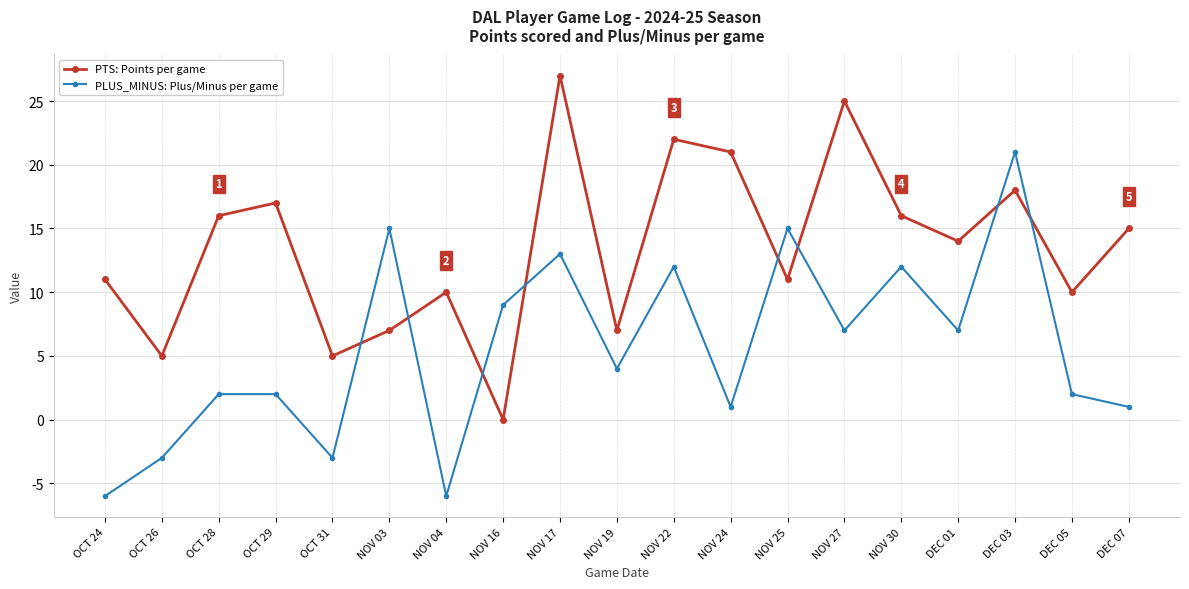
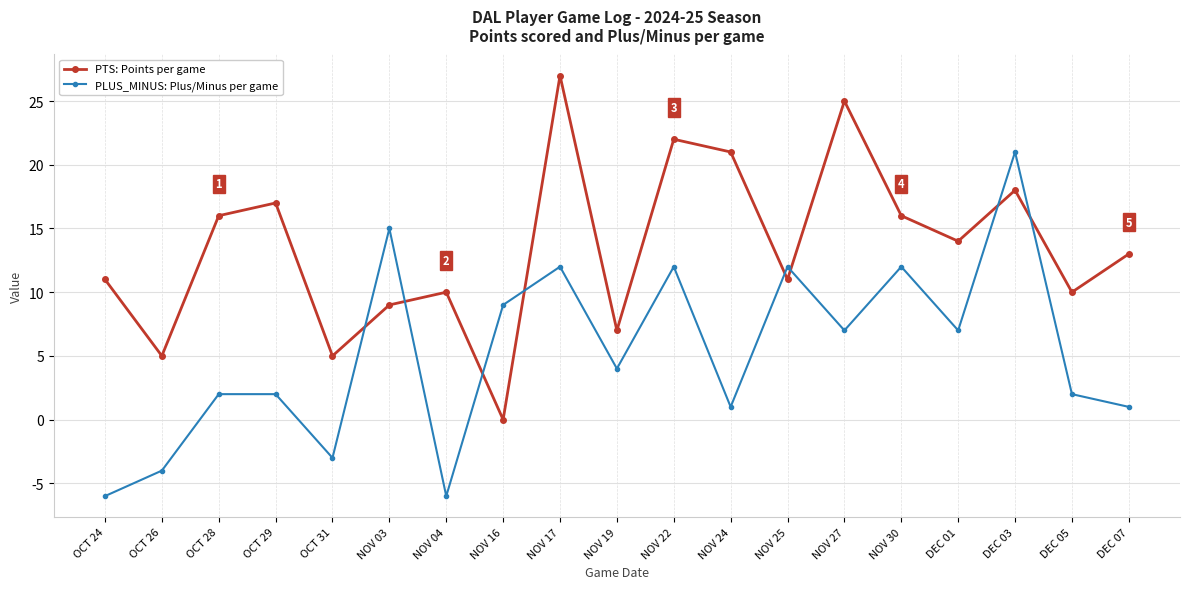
  {
    "PTS: Points per game": {
      "OCT 24": 11,
      "OCT 26": 5,
      "OCT 28": 16,
      "OCT 29": 17,
      "OCT 31": 5,
-     "NOV 03": 7,
+     "NOV 03": 9,
      "NOV 04": 10,
      "NOV 16": 0,
      "NOV 17": 27,
      "NOV 19": 7,
      "NOV 22": 22,
      "NOV 24": 21,
      "NOV 25": 11,
      "NOV 27": 25,
      "NOV 30": 16,
      "DEC 01": 14,
      "DEC 03": 18,
      "DEC 05": 10,
-     "DEC 07": 15
+     "DEC 07": 13
    },
    "PLUS_MINUS: Plus/Minus per game": {
      "OCT 24": -6,
-     "OCT 26": -3,
+     "OCT 26": -4,
      "OCT 28": 2,
      "OCT 29": 2,
      "OCT 31": -3,
      "NOV 03": 15,
      "NOV 04": -6,
      "NOV 16": 9,
-     "NOV 17": 13,
+     "NOV 17": 12,
      "NOV 19": 4,
      "NOV 22": 12,
      "NOV 24": 1,
-     "NOV 25": 15,
+     "NOV 25": 12,
      "NOV 27": 7,
      "NOV 30": 12,
      "DEC 01": 7,
      "DEC 03": 21,
      "DEC 05": 2,
      "DEC 07": 1
    }
  }
